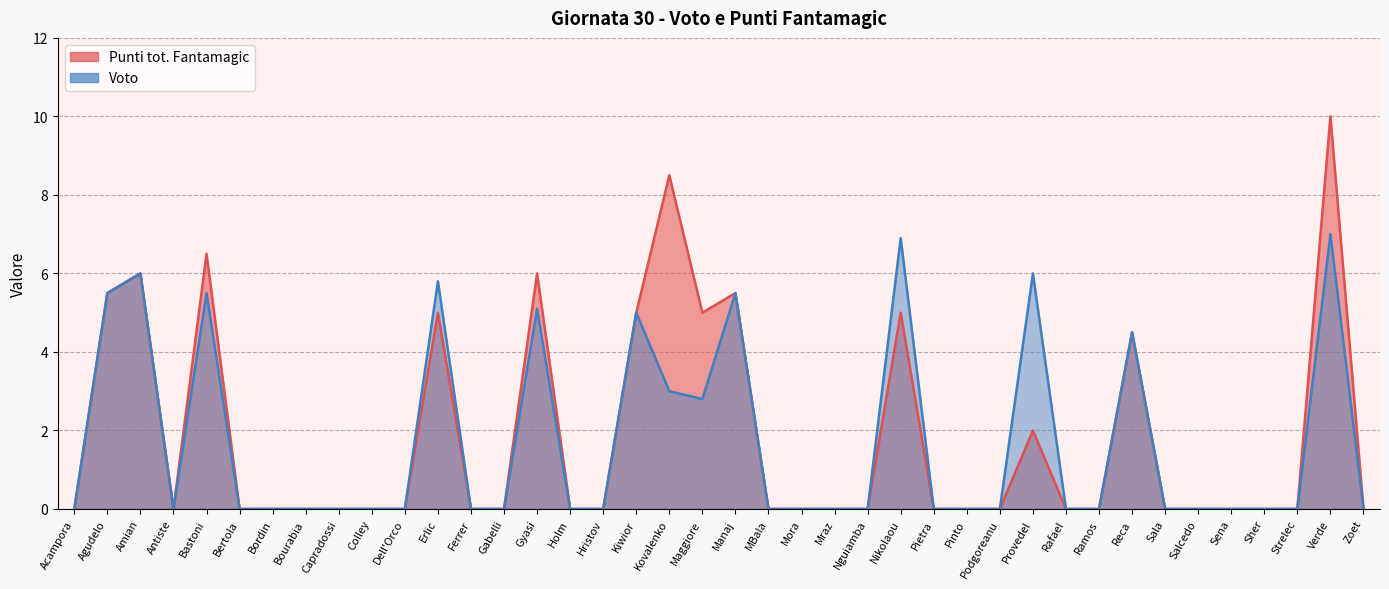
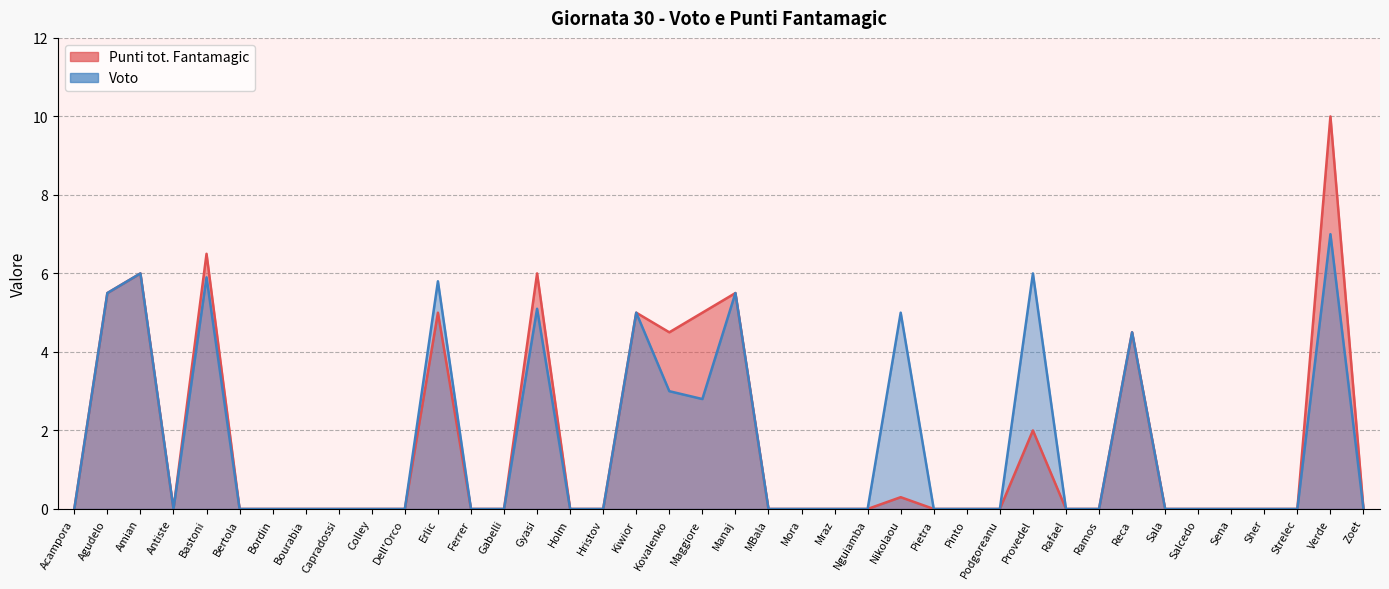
  {
    "Punti tot. Fantamagic": {
      "Bastoni": 6.5,
      "Erlic": 5.0,
      "Gyasi": 6.0,
-     "Kovalenko": 8.5,
+     "Kovalenko": 4.5,
      "Maggiore": 5.0,
-     "Nikolaou": 5.0,
+     "Nikolaou": 0.3,
      "Provedel": 2.0,
      "Verde": 10.0
    },
    "Voto": {
-     "Bastoni": 5.5,
+     "Bastoni": 5.9,
      "Erlic": 5.8,
      "Gyasi": 5.1,
      "Kovalenko": 3.0,
      "Maggiore": 2.8,
-     "Nikolaou": 6.9,
+     "Nikolaou": 5.0,
      "Provedel": 6.0,
      "Verde": 7.0
    }
  }
